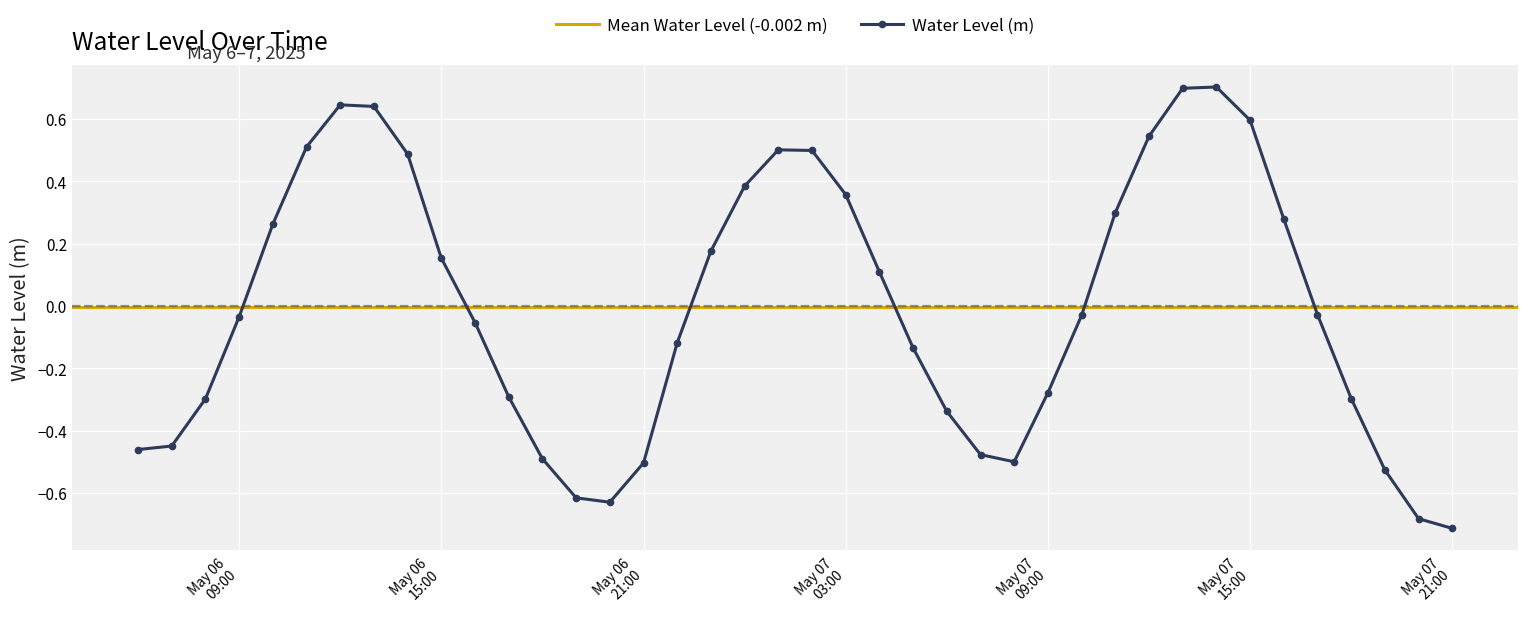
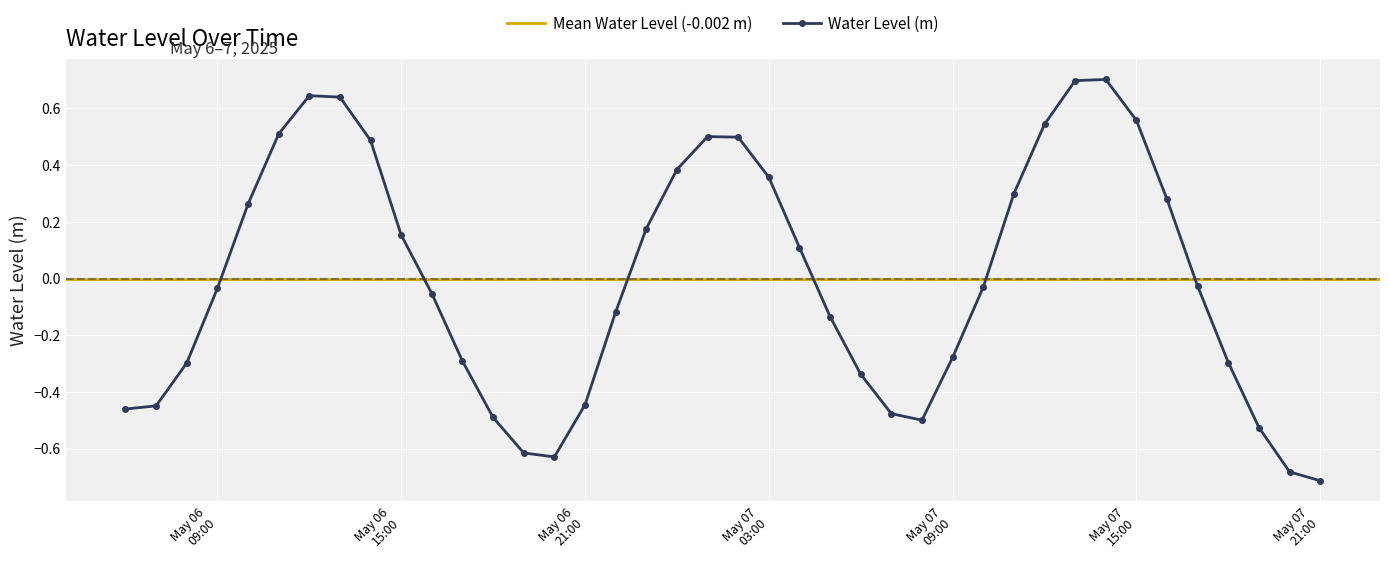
  {
    "May 06 09:00": -0.03,
    "May 06 15:00": 0.15,
-   "May 06 21:00": -0.50,
+   "May 06 21:00": -0.45,
    "May 07 03:00": 0.36,
    "May 07 09:00": -0.28,
-   "May 07 15:00": 0.60,
+   "May 07 15:00": 0.56,
    "May 07 21:00": -0.71
  }
